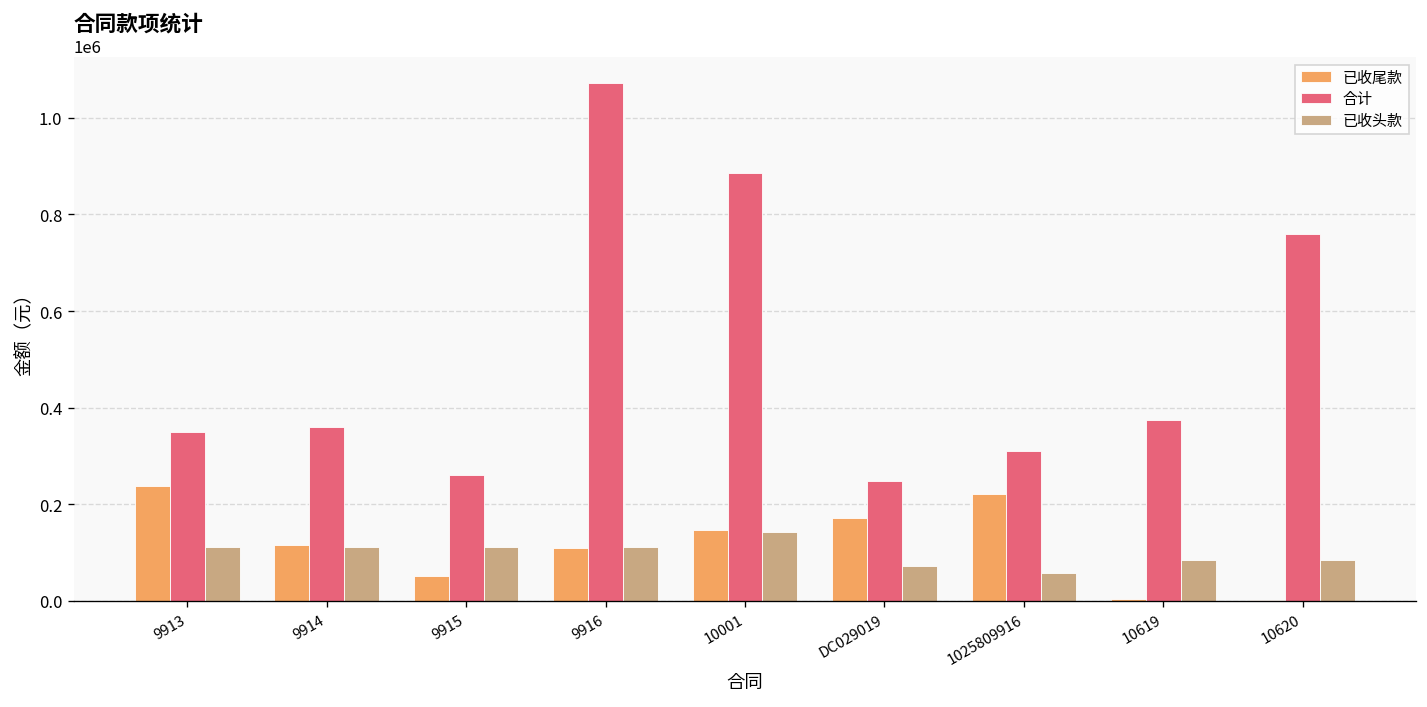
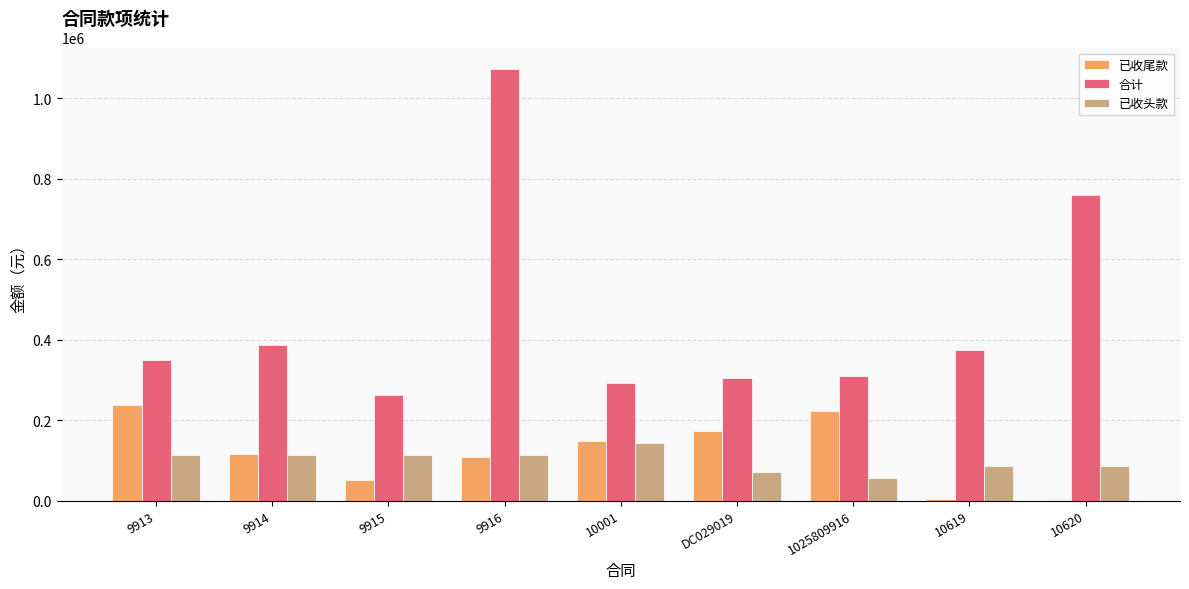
  {
    "合计": {
      "9913": 350000,
-     "9914": 360000,
+     "9914": 390000,
      "9915": 260000,
      "9916": 1070000,
-     "10001": 890000,
-     "DC029019": 250000,
+     "10001": 290000,
+     "DC029019": 300000,
      "1025809916": 310000,
      "10619": 370000,
      "10620": 760000
    }
  }
